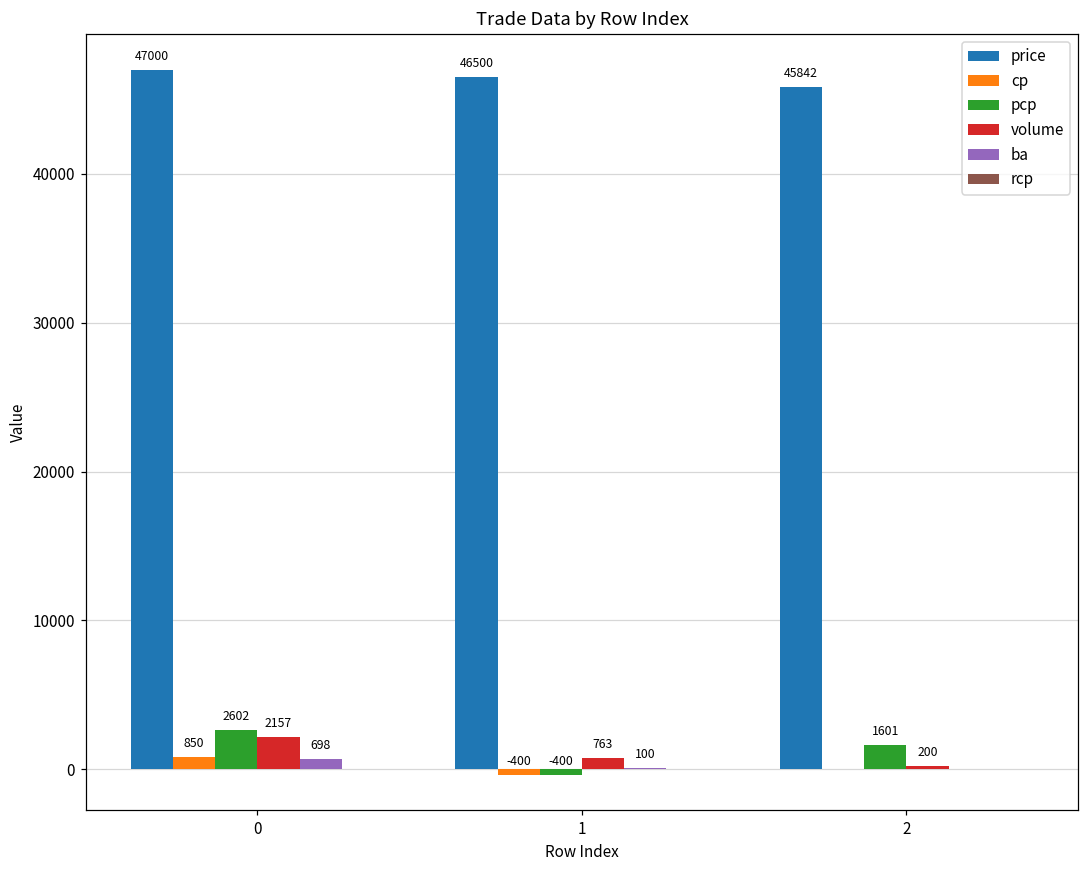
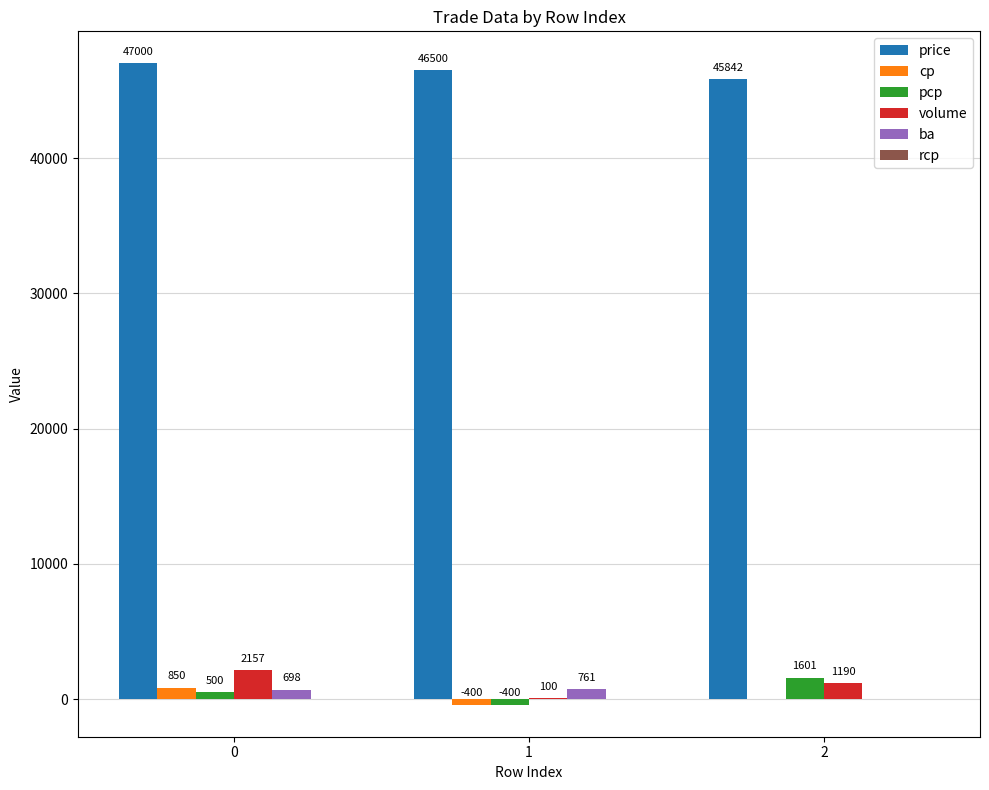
  {
    "price": {
      "0": 47000,
      "1": 46500,
      "2": 45842
    },
    "cp": {
      "0": 850,
      "1": -400
    },
    "pcp": {
-     "0": 2602,
+     "0": 500,
      "1": -400,
      "2": 1601
    },
    "volume": {
      "0": 2157,
-     "1": 763,
-     "2": 200
+     "1": 100,
+     "2": 1190
    },
    "ba": {
      "0": 698,
-     "1": 100
+     "1": 761
    },
    "rcp": {
      "0": 0,
      "1": 0,
      "2": 0
    }
  }
